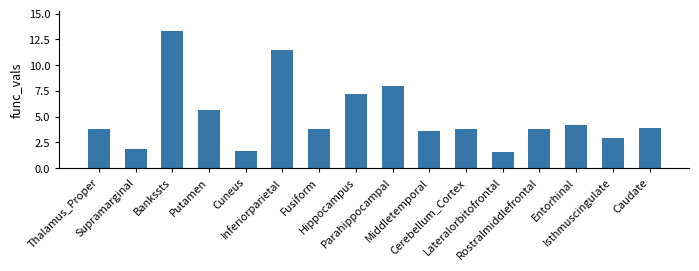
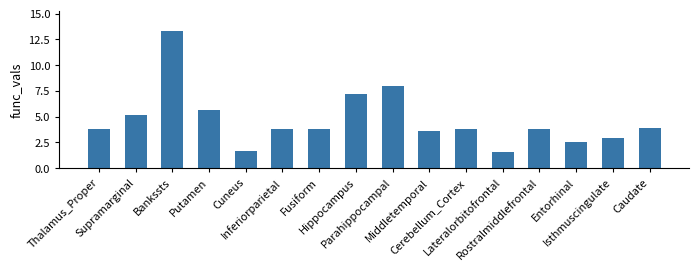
  {
    "Thalamus_Proper": 3.8,
-   "Supramarginal": 1.8,
+   "Supramarginal": 5.2,
    "Bankssts": 13.3,
    "Putamen": 5.7,
    "Cuneus": 1.7,
-   "Inferiorparietal": 11.5,
+   "Inferiorparietal": 3.8,
    "Fusiform": 3.8,
    "Hippocampus": 7.2,
    "Parahippocampal": 8.0,
    "Middletemporal": 3.6,
    "Cerebellum_Cortex": 3.8,
    "Lateralorbitofrontal": 1.6,
    "Rostralmiddlefrontal": 3.8,
-   "Entorhinal": 4.2,
+   "Entorhinal": 2.6,
    "Isthmuscingulate": 2.9,
    "Caudate": 3.9
  }
